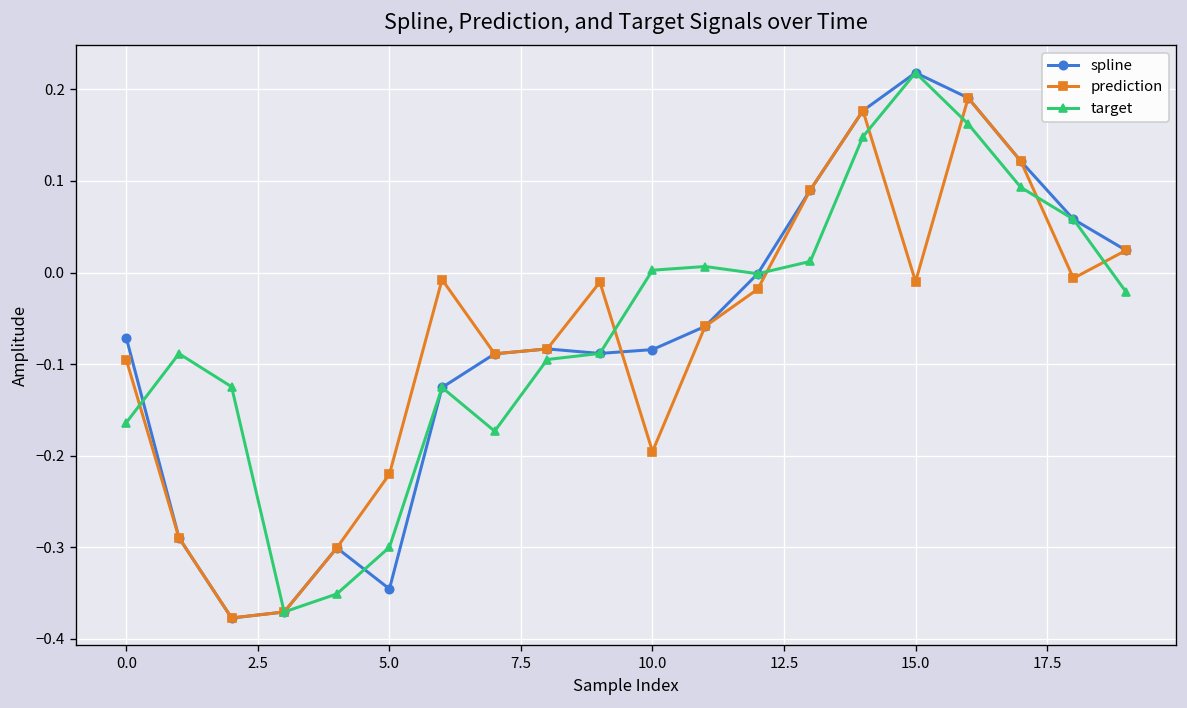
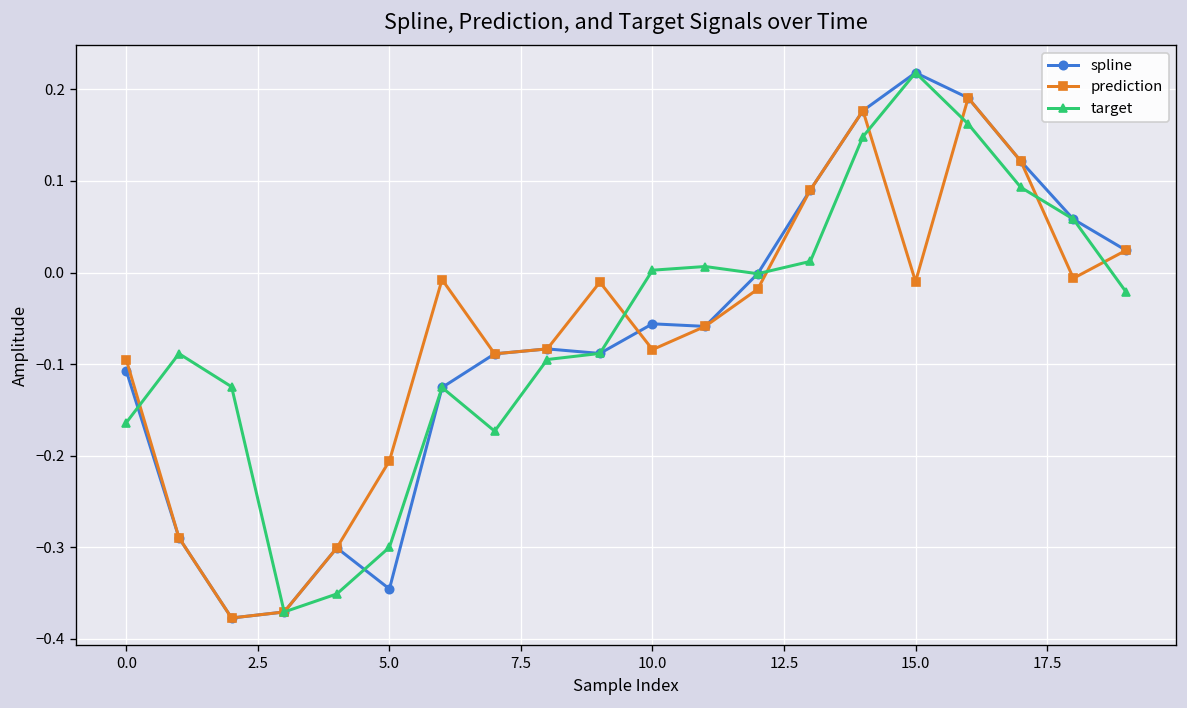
  {
    "spline": {
-     "0.0": -0.07,
+     "0.0": -0.11,
      "5.0": -0.35,
-     "10.0": -0.08
+     "10.0": -0.06
    },
    "prediction": {
      "0.0": -0.10,
-     "5.0": -0.22,
-     "10.0": -0.20,
+     "5.0": -0.21,
+     "10.0": -0.08,
      "15.0": -0.01
    },
    "target": {
      "0.0": -0.16,
      "5.0": -0.30,
      "10.0": 0.00
    }
  }
